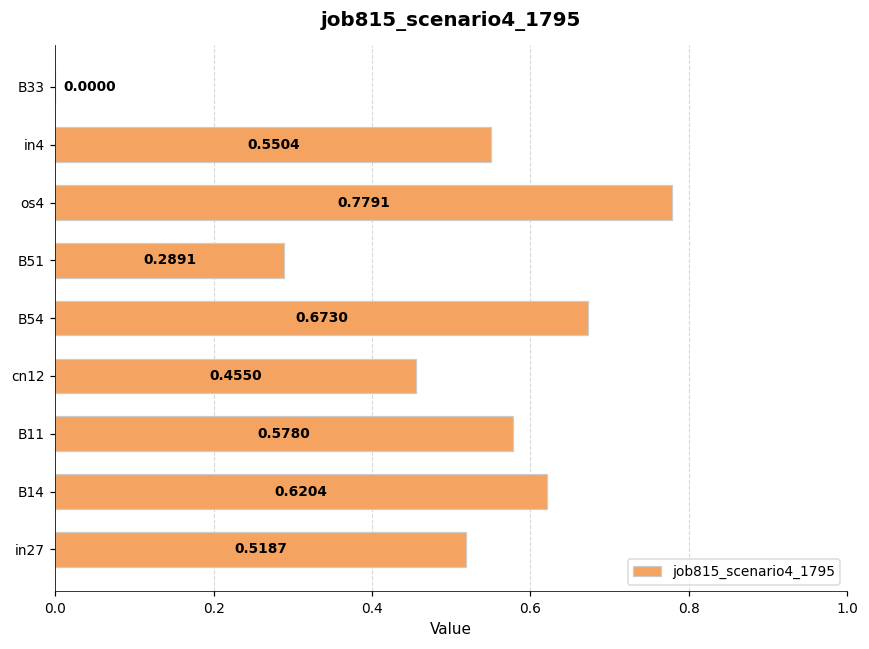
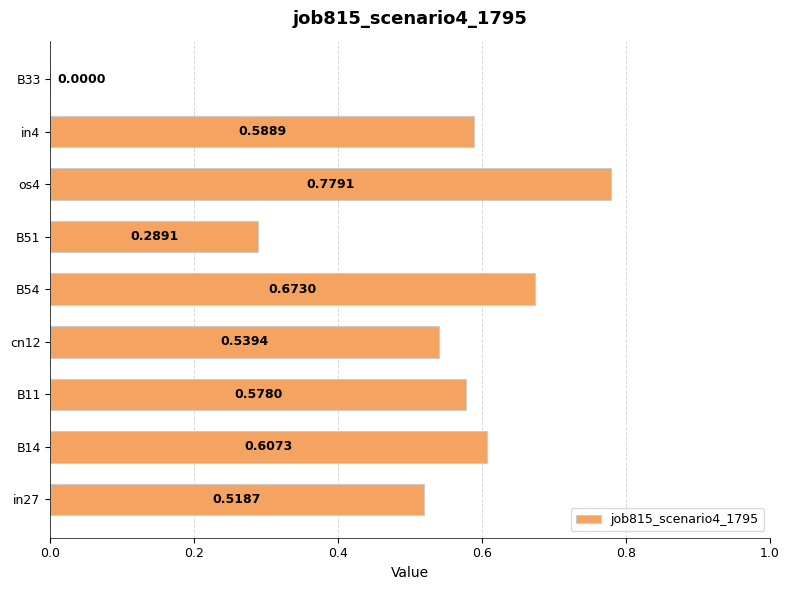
  {
    "B33": 0.0000,
-   "in4": 0.5504,
+   "in4": 0.5889,
    "os4": 0.7791,
    "B51": 0.2891,
    "B54": 0.6730,
-   "cn12": 0.4550,
+   "cn12": 0.5394,
    "B11": 0.5780,
-   "B14": 0.6204,
+   "B14": 0.6073,
    "in27": 0.5187
  }
